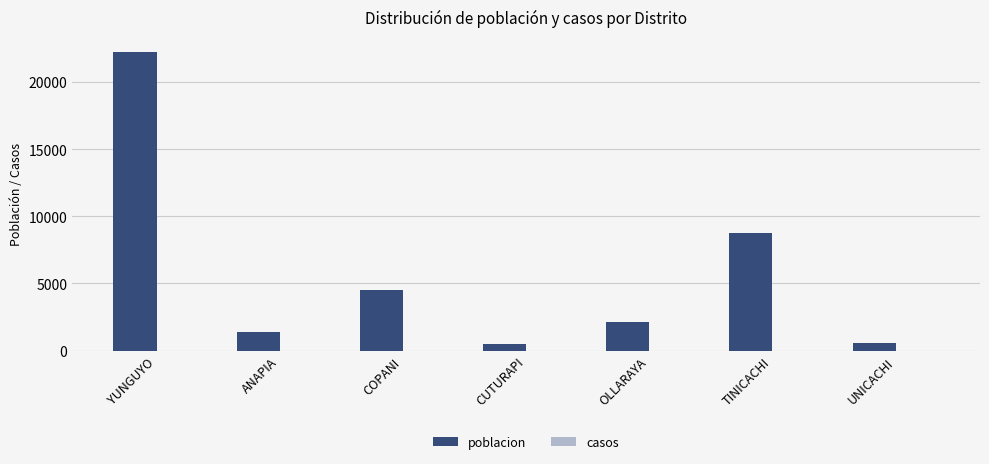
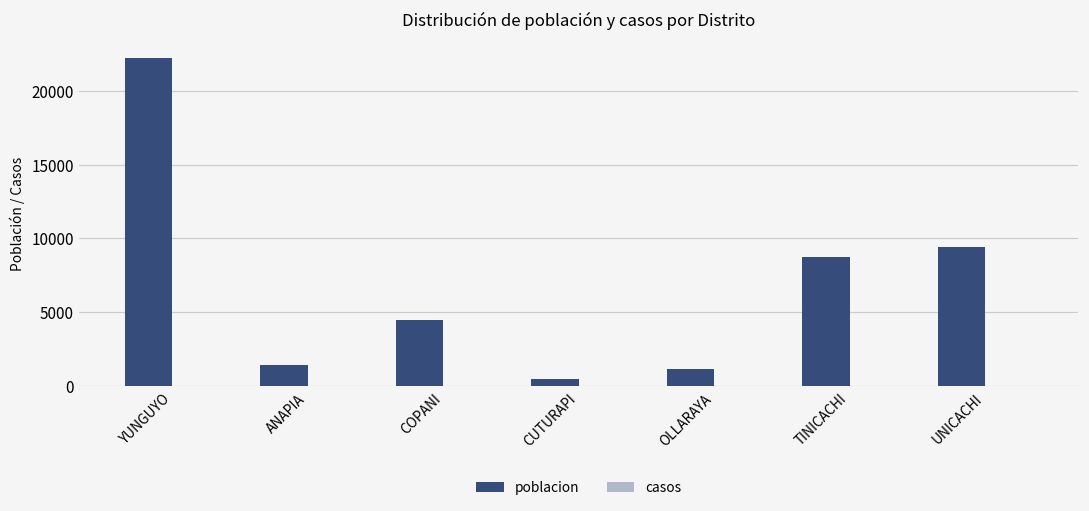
  {
    "poblacion": {
      "YUNGUYO": 22200,
      "ANAPIA": 1400,
      "COPANI": 4500,
      "CUTURAPI": 500,
-     "OLLARAYA": 2100,
+     "OLLARAYA": 1200,
      "TINICACHI": 8800,
-     "UNICACHI": 500
+     "UNICACHI": 9500
    },
    "casos": {
      "YUNGUYO": 0,
      "ANAPIA": 0,
      "COPANI": 0,
      "CUTURAPI": 0,
      "OLLARAYA": 0,
      "TINICACHI": 0,
      "UNICACHI": 0
    }
  }
